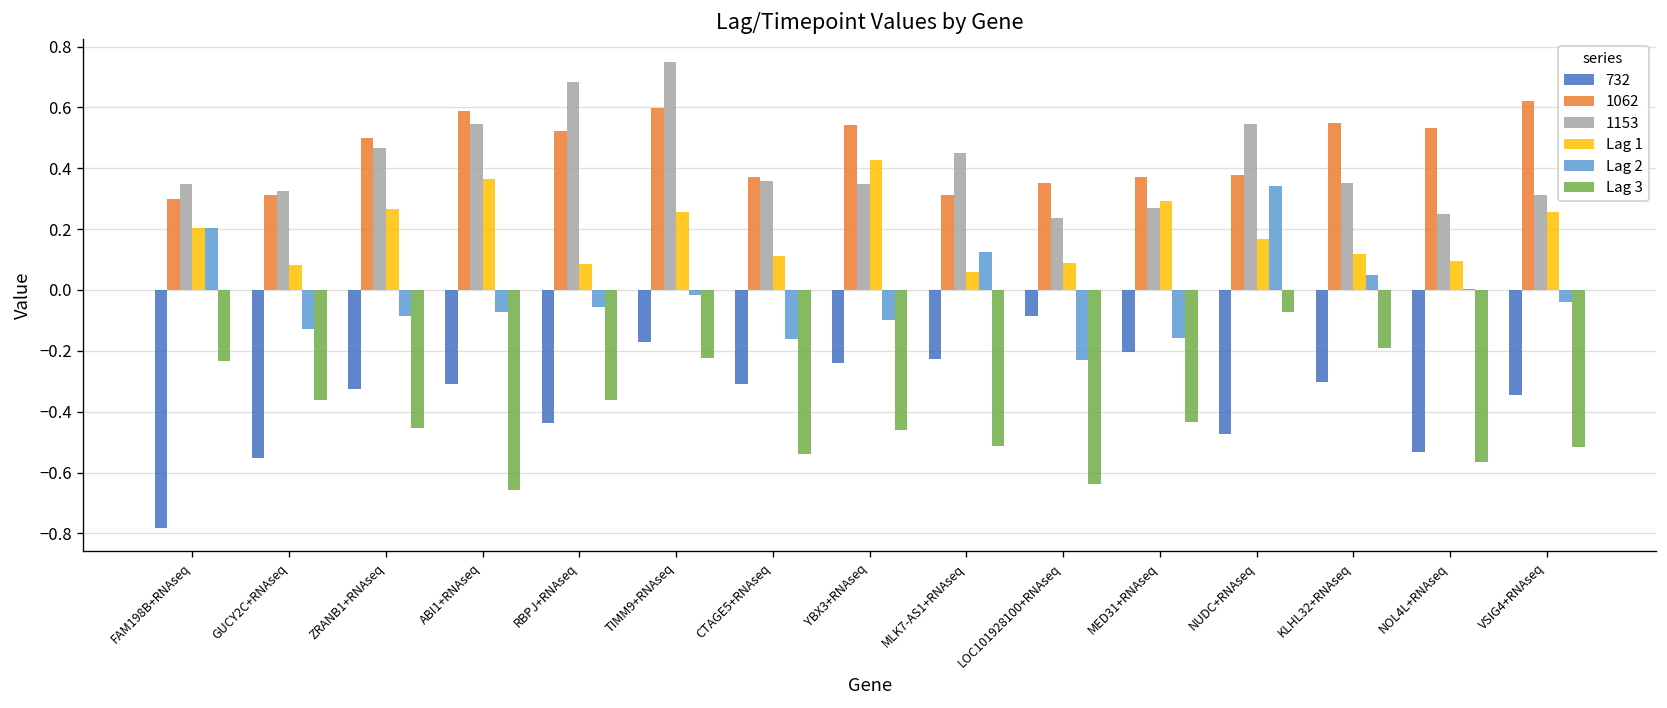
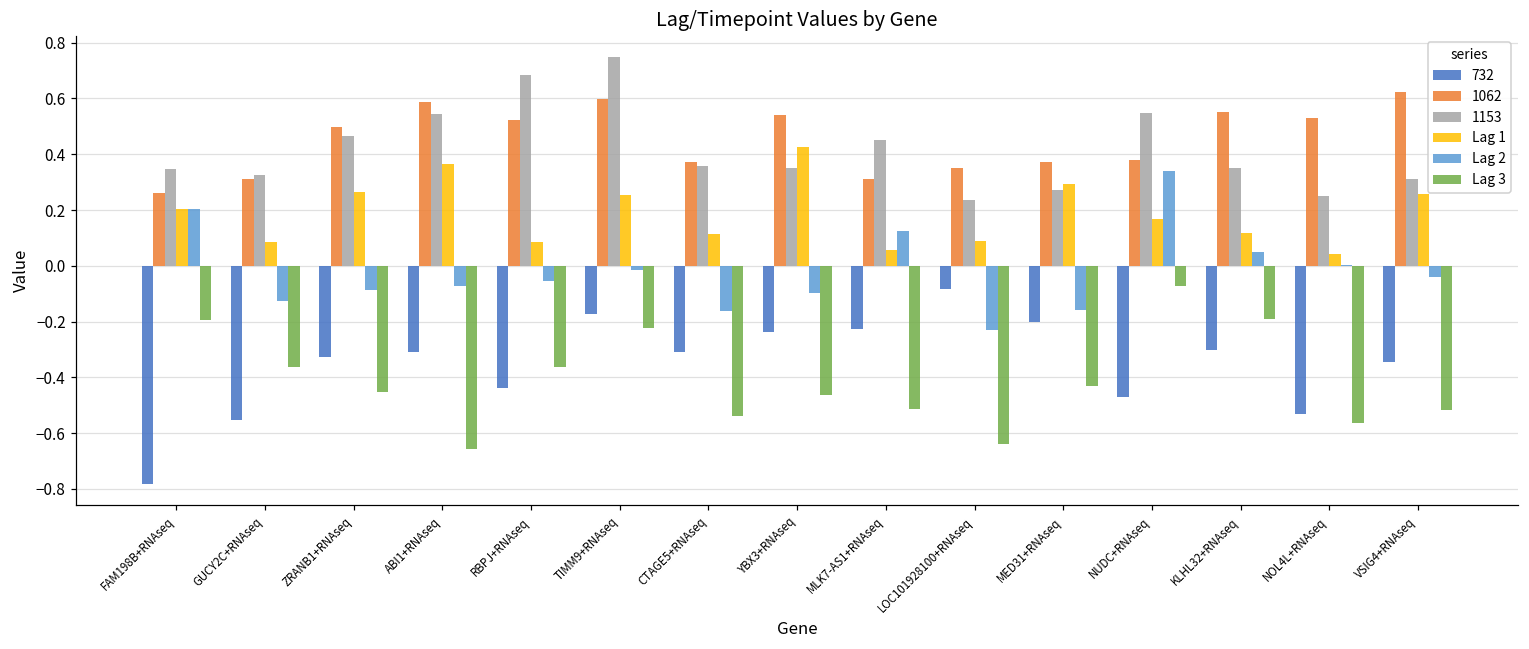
  {
    "1062": {
-     "FAM198B+RNAseq": 0.30,
+     "FAM198B+RNAseq": 0.26,
      "GUCY2C+RNAseq": 0.31,
      "ZRANB1+RNAseq": 0.50,
      "ABI1+RNAseq": 0.59,
      "RBPJ+RNAseq": 0.52,
      "TIMM9+RNAseq": 0.60,
      "CTAGE5+RNAseq": 0.37,
      "YBX3+RNAseq": 0.54,
      "MLK7-AS1+RNAseq": 0.31,
      "LOC101928100+RNAseq": 0.35,
      "MED31+RNAseq": 0.37,
      "NUDC+RNAseq": 0.38,
      "KLHL32+RNAseq": 0.55,
      "NOL4L+RNAseq": 0.53,
      "VSIG4+RNAseq": 0.62
    },
    "1153": {
      "FAM198B+RNAseq": 0.35,
      "GUCY2C+RNAseq": 0.33,
      "ZRANB1+RNAseq": 0.47,
      "ABI1+RNAseq": 0.54,
      "RBPJ+RNAseq": 0.68,
      "TIMM9+RNAseq": 0.75,
      "CTAGE5+RNAseq": 0.36,
      "YBX3+RNAseq": 0.35,
      "MLK7-AS1+RNAseq": 0.45,
      "LOC101928100+RNAseq": 0.24,
      "MED31+RNAseq": 0.27,
      "NUDC+RNAseq": 0.55,
      "KLHL32+RNAseq": 0.35,
      "NOL4L+RNAseq": 0.25,
      "VSIG4+RNAseq": 0.31
    },
    "Lag 1": {
      "FAM198B+RNAseq": 0.21,
      "GUCY2C+RNAseq": 0.08,
      "ZRANB1+RNAseq": 0.27,
      "ABI1+RNAseq": 0.37,
      "RBPJ+RNAseq": 0.08,
      "TIMM9+RNAseq": 0.26,
      "CTAGE5+RNAseq": 0.11,
      "YBX3+RNAseq": 0.43,
      "MLK7-AS1+RNAseq": 0.06,
      "LOC101928100+RNAseq": 0.09,
      "MED31+RNAseq": 0.29,
      "NUDC+RNAseq": 0.17,
      "KLHL32+RNAseq": 0.12,
-     "NOL4L+RNAseq": 0.10,
+     "NOL4L+RNAseq": 0.04,
      "VSIG4+RNAseq": 0.26
    },
    "Lag 3": {
-     "FAM198B+RNAseq": -0.23,
+     "FAM198B+RNAseq": -0.19,
      "GUCY2C+RNAseq": -0.36,
      "ZRANB1+RNAseq": -0.45,
      "ABI1+RNAseq": -0.66,
      "RBPJ+RNAseq": -0.36,
      "TIMM9+RNAseq": -0.22,
      "CTAGE5+RNAseq": -0.54,
      "YBX3+RNAseq": -0.46,
      "MLK7-AS1+RNAseq": -0.51,
      "LOC101928100+RNAseq": -0.64,
      "MED31+RNAseq": -0.43,
      "NUDC+RNAseq": -0.07,
      "KLHL32+RNAseq": -0.19,
      "NOL4L+RNAseq": -0.56,
      "VSIG4+RNAseq": -0.52
    }
  }
